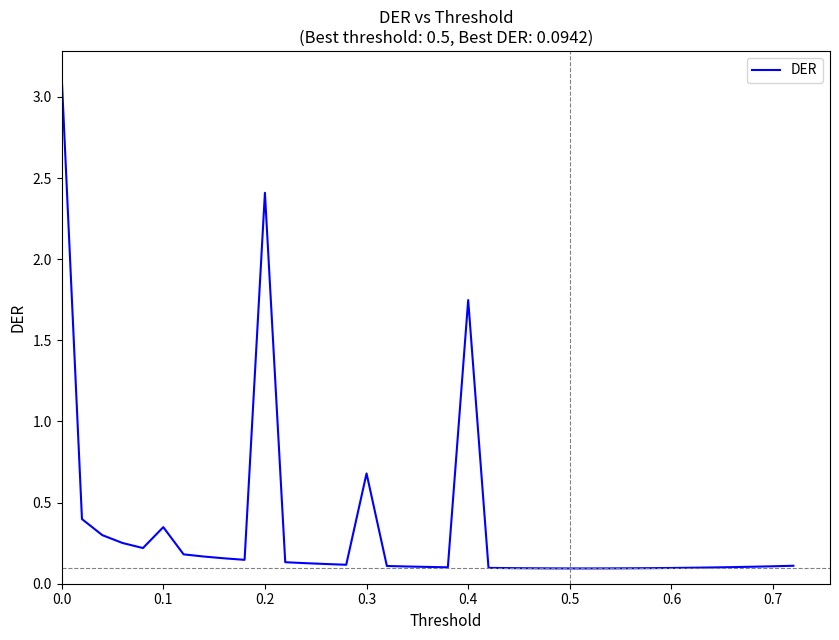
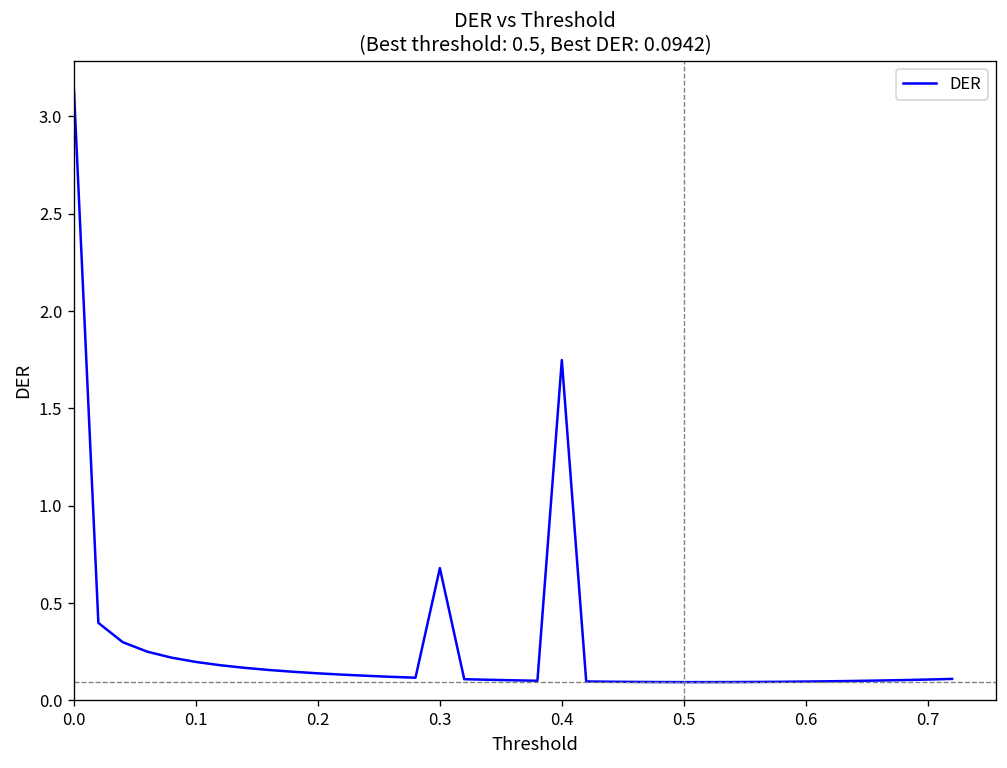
  {
    "0.0": 3.13,
-   "0.1": 0.35,
-   "0.2": 2.41,
+   "0.1": 0.20,
+   "0.2": 0.14,
    "0.3": 0.68,
    "0.4": 1.75,
    "0.5": 0.09,
    "0.6": 0.10,
    "0.7": 0.11
  }
